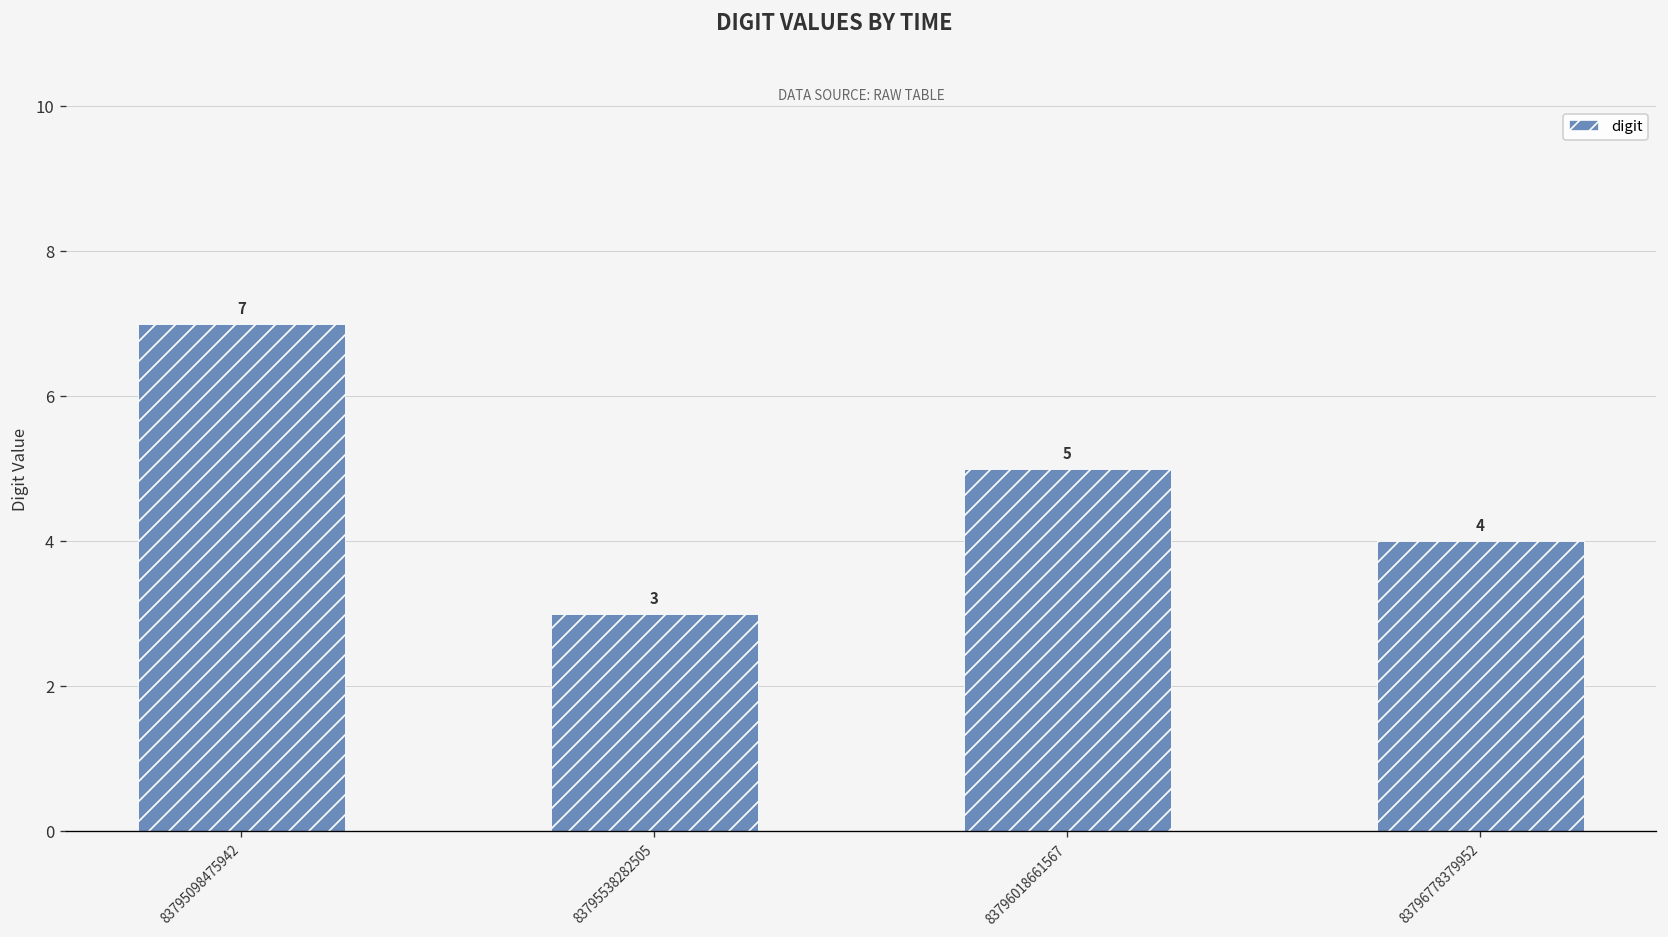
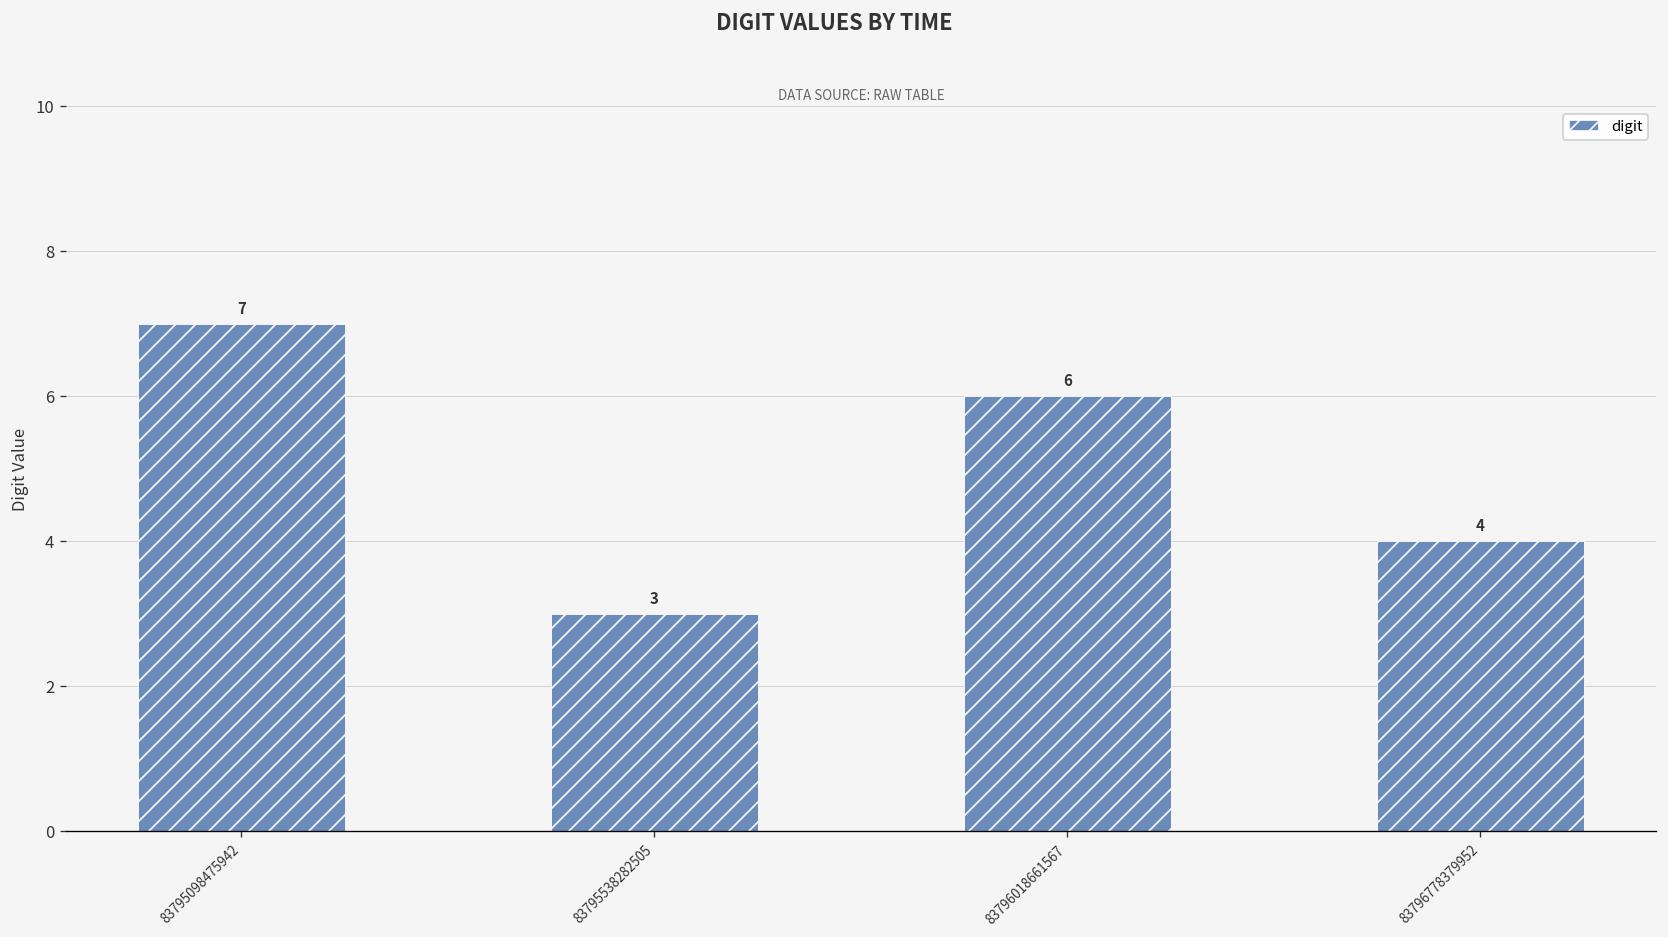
  {
    "83795098475942": 7,
    "83795538282505": 3,
-   "83796018661567": 5,
+   "83796018661567": 6,
    "83796778379952": 4
  }
